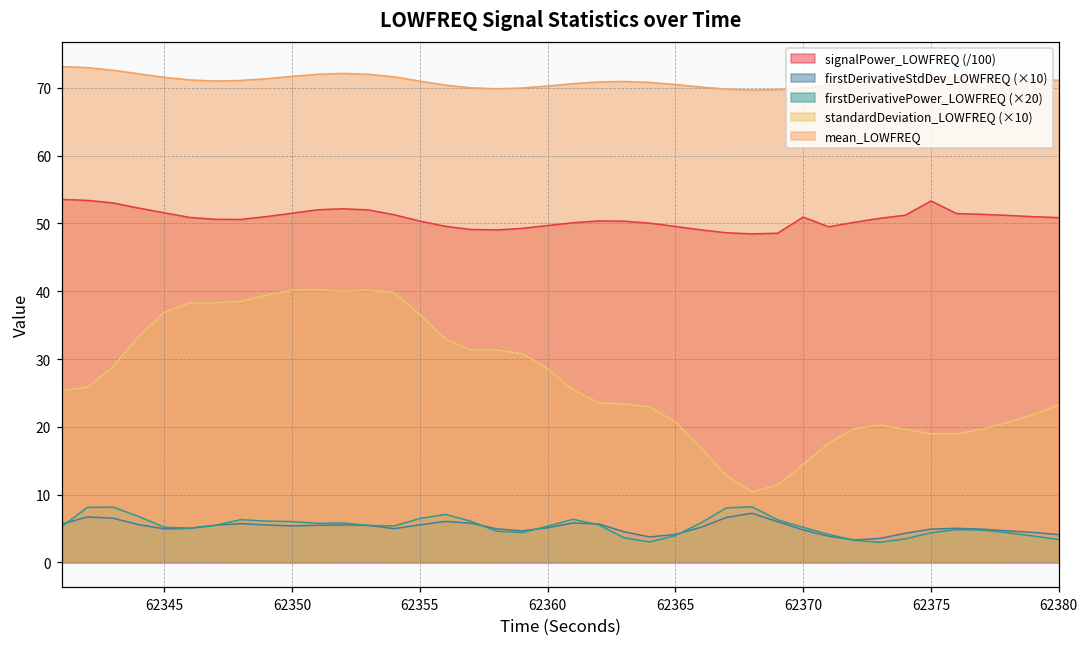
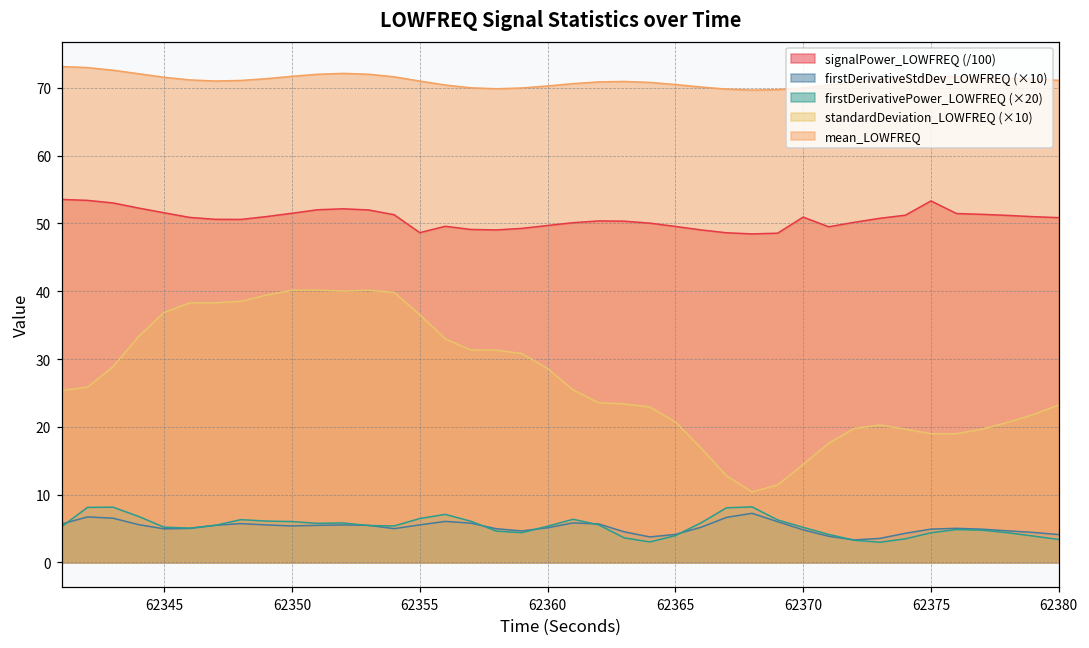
  {
    "signalPower_LOWFREQ (/100)": {
      "62345": 52,
      "62350": 52,
-     "62355": 50,
+     "62355": 49,
      "62360": 50,
      "62365": 50,
      "62370": 51,
      "62375": 53,
      "62380": 51
    }
  }
